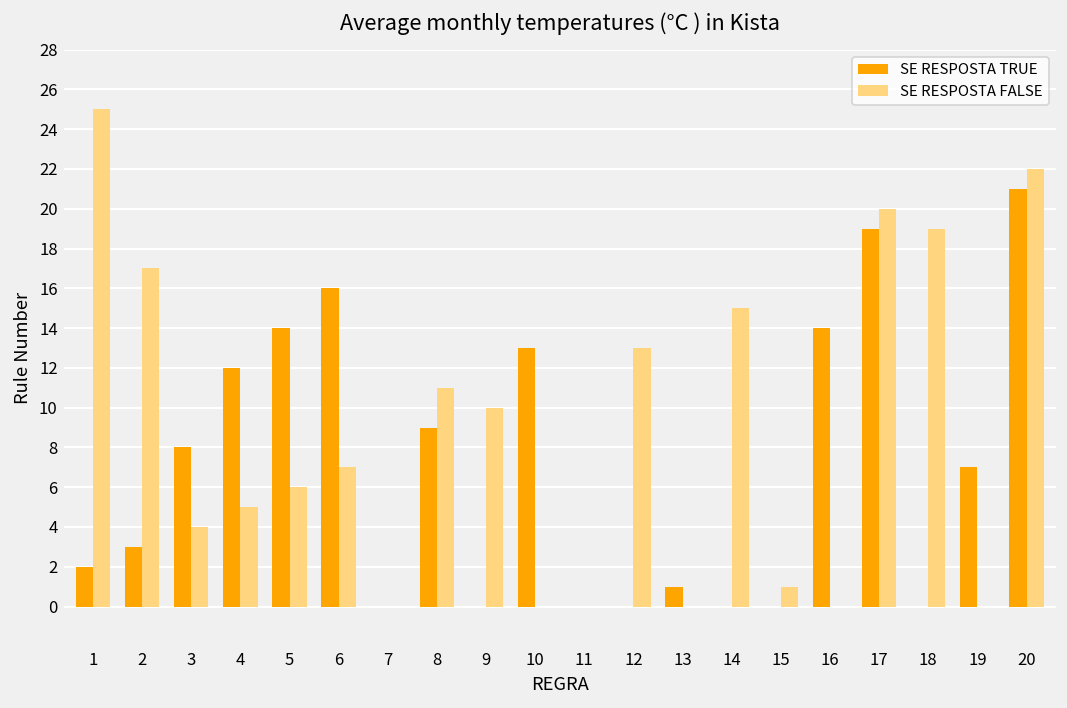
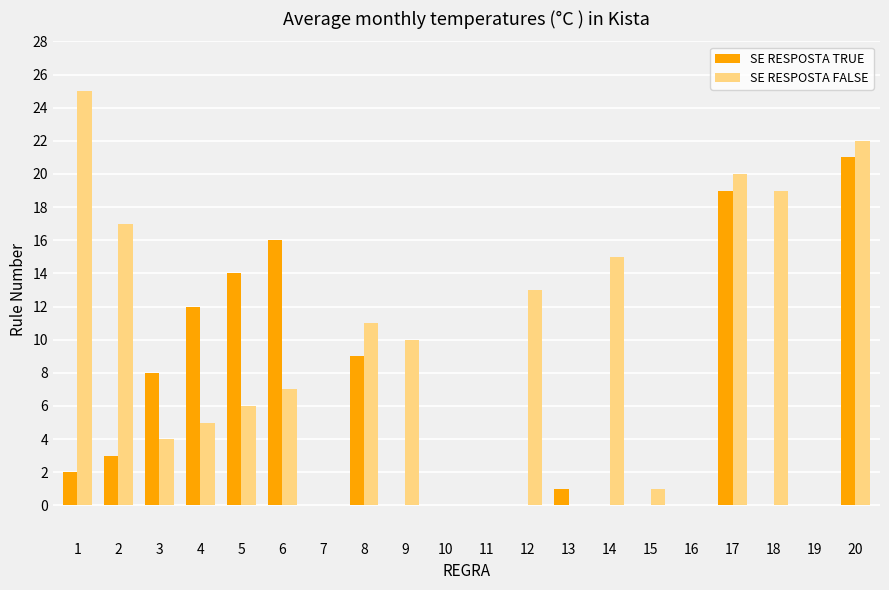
  {
    "SE RESPOSTA TRUE": {
      "1": 2,
      "2": 3,
      "3": 8,
      "4": 12,
      "5": 14,
      "6": 16,
      "7": 0,
      "8": 9,
      "9": 0,
-     "10": 13,
+     "10": 0,
      "11": 0,
      "12": 0,
      "13": 1,
      "14": 0,
      "15": 0,
-     "16": 14,
+     "16": 0,
      "17": 19,
      "18": 0,
-     "19": 7,
+     "19": 0,
      "20": 21
    },
    "SE RESPOSTA FALSE": {
      "1": 25,
      "2": 17,
      "3": 4,
      "4": 5,
      "5": 6,
      "6": 7,
      "7": 0,
      "8": 11,
      "9": 10,
      "10": 0,
      "11": 0,
      "12": 13,
      "13": 0,
      "14": 15,
      "15": 1,
      "16": 0,
      "17": 20,
      "18": 19,
      "19": 0,
      "20": 22
    }
  }
